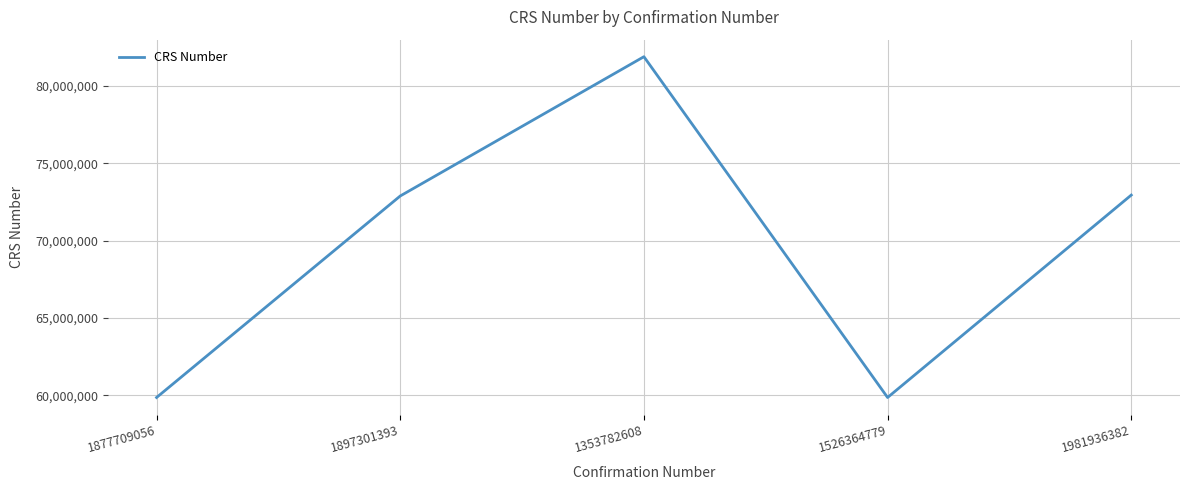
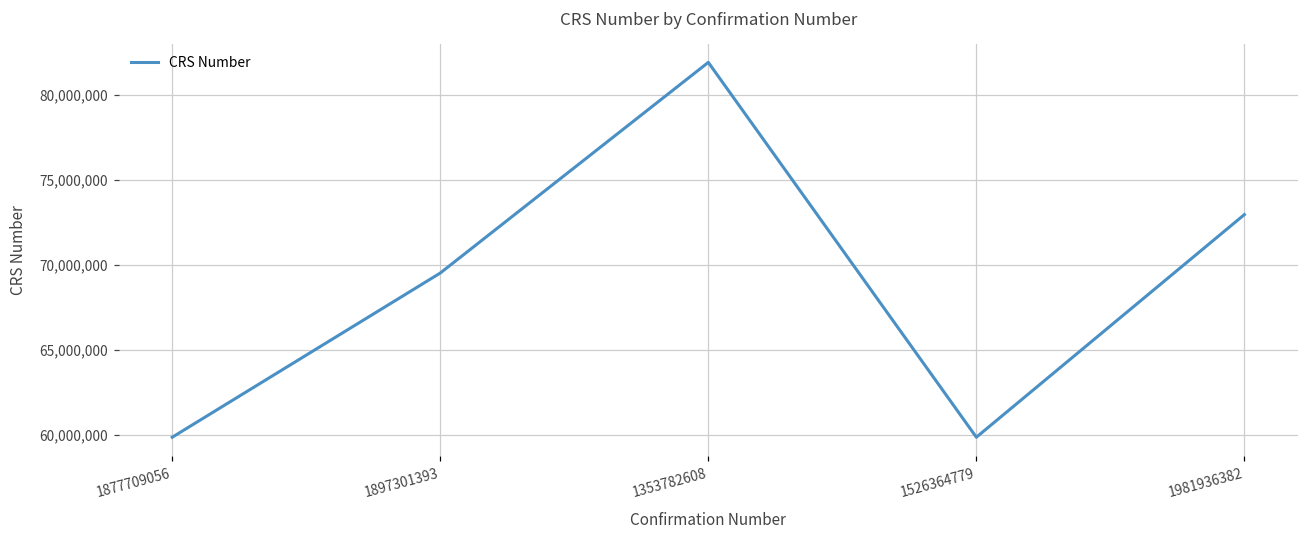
  {
    "1877709056": "59,900,000",
-   "1897301393": "72,900,000",
+   "1897301393": "69,500,000",
    "1353782608": "81,900,000",
    "1526364779": "59,900,000",
    "1981936382": "72,900,000"
  }
